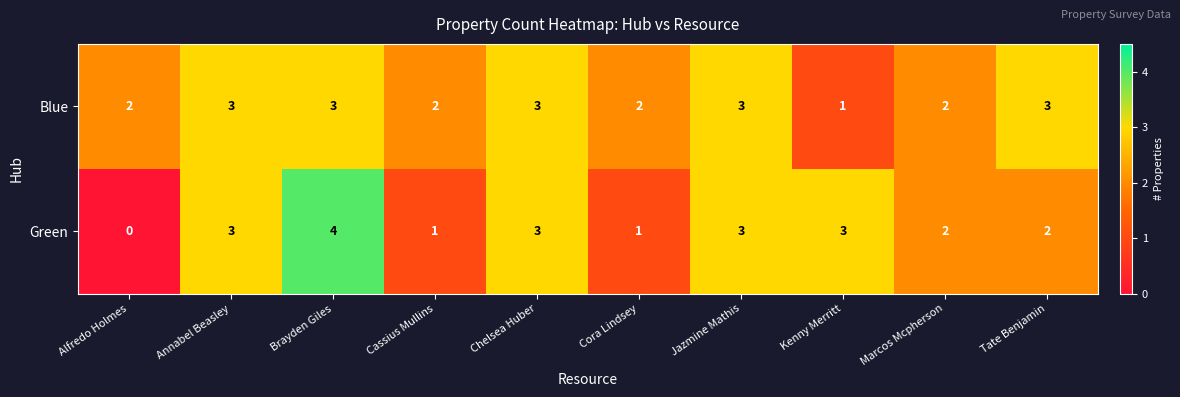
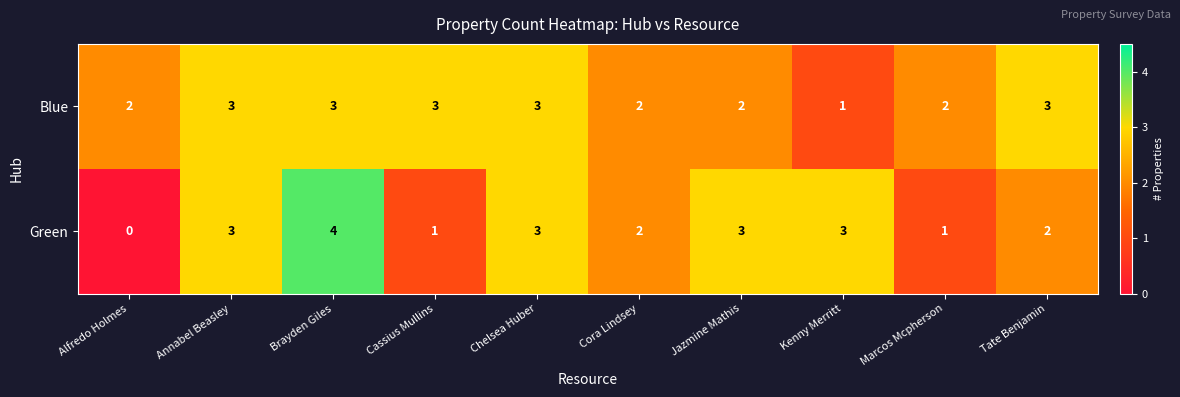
  {
    "Blue": {
      "Alfredo Holmes": 2,
      "Annabel Beasley": 3,
      "Brayden Giles": 3,
-     "Cassius Mullins": 2,
+     "Cassius Mullins": 3,
      "Chelsea Huber": 3,
      "Cora Lindsey": 2,
-     "Jazmine Mathis": 3,
+     "Jazmine Mathis": 2,
      "Kenny Merritt": 1,
      "Marcos Mcpherson": 2,
      "Tate Benjamin": 3
    },
    "Green": {
      "Alfredo Holmes": 0,
      "Annabel Beasley": 3,
      "Brayden Giles": 4,
      "Cassius Mullins": 1,
      "Chelsea Huber": 3,
-     "Cora Lindsey": 1,
+     "Cora Lindsey": 2,
      "Jazmine Mathis": 3,
      "Kenny Merritt": 3,
-     "Marcos Mcpherson": 2,
+     "Marcos Mcpherson": 1,
      "Tate Benjamin": 2
    }
  }
